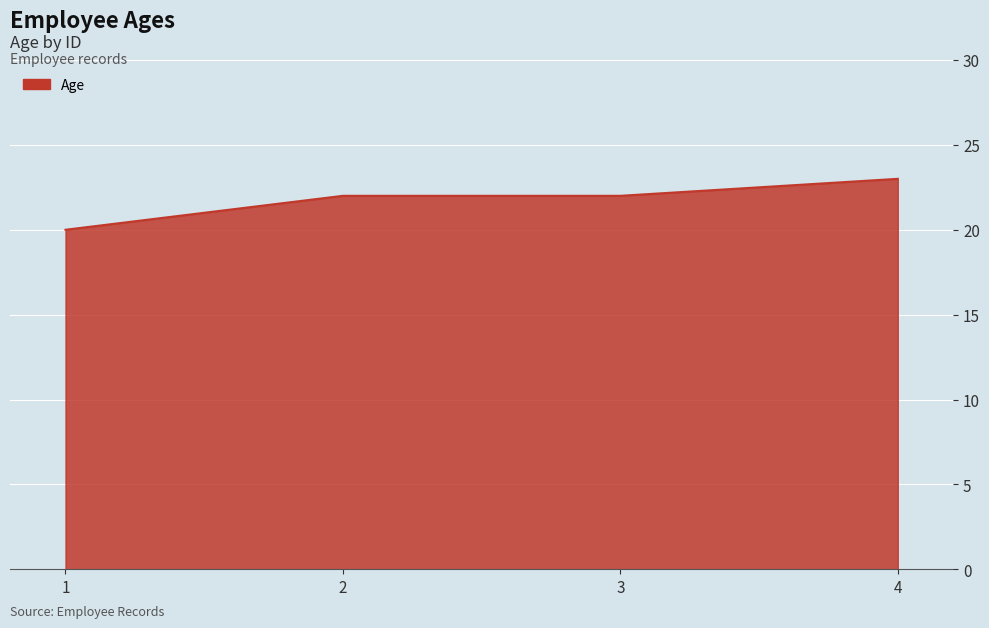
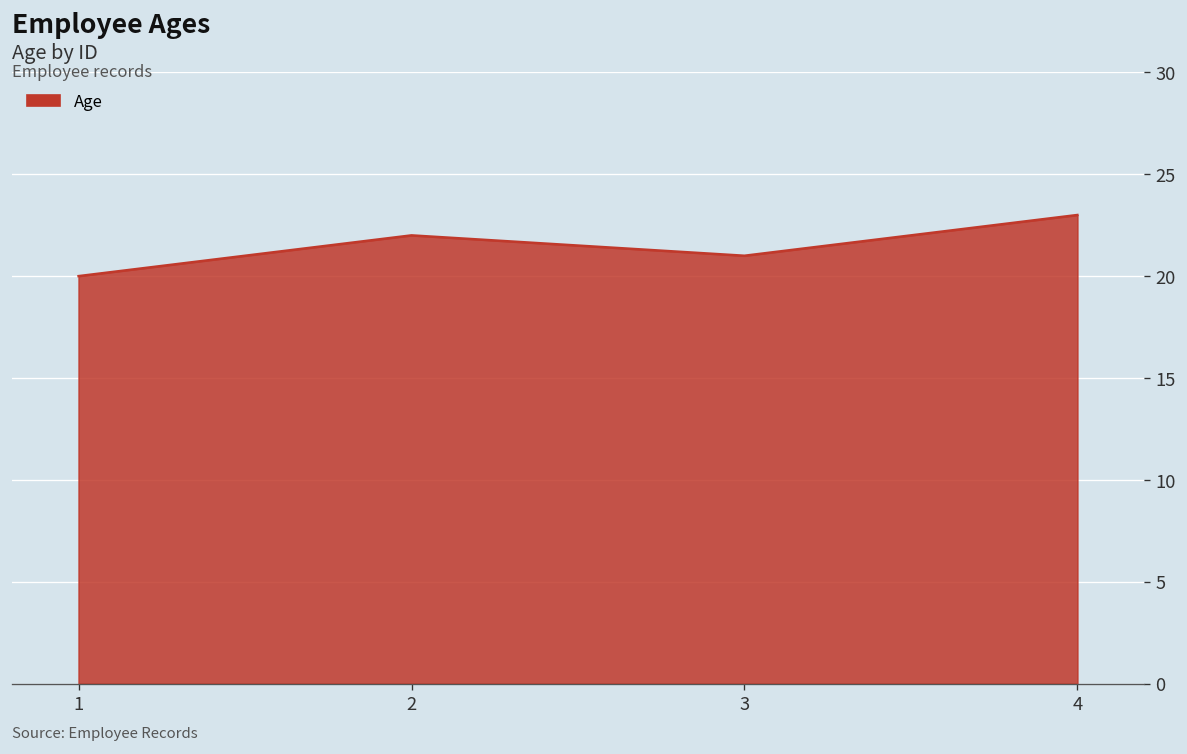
  {
    "1": 20,
    "2": 22,
-   "3": 22,
+   "3": 21,
    "4": 23
  }
